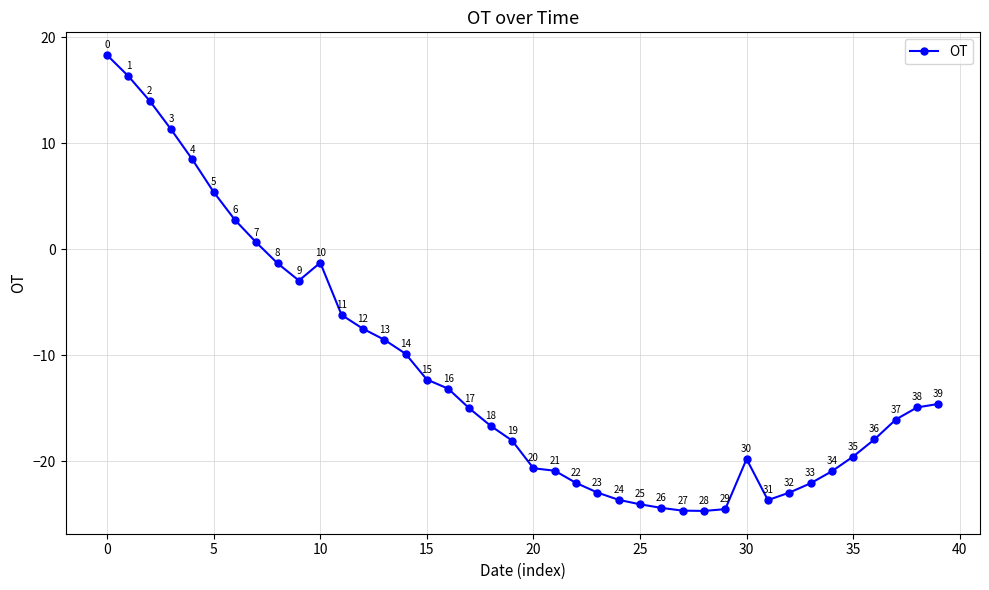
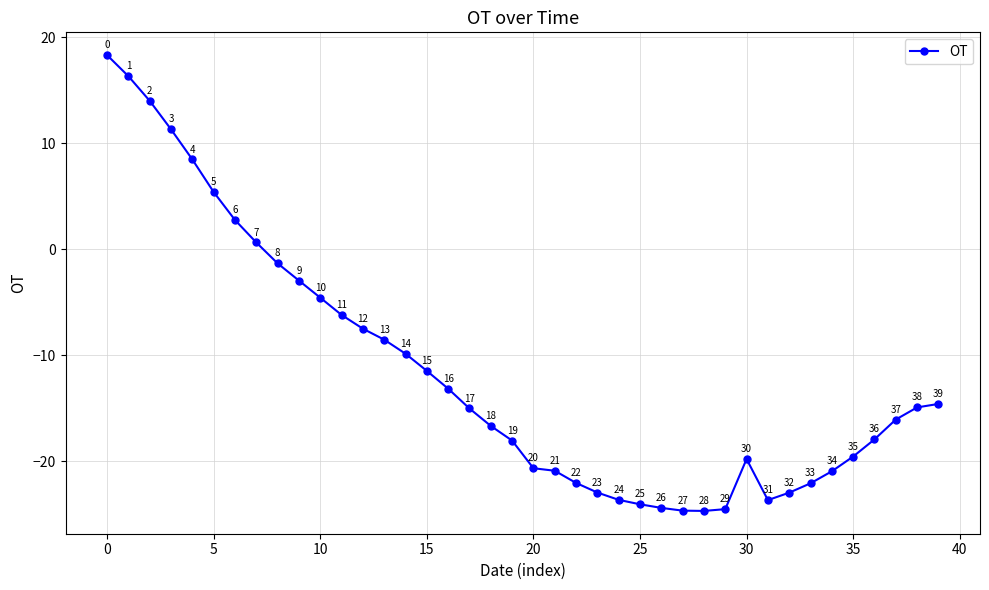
  {
-   "10": -1.2,
-   "15": -12.3
+   "10": -4.5,
+   "15": -11.5
  }
